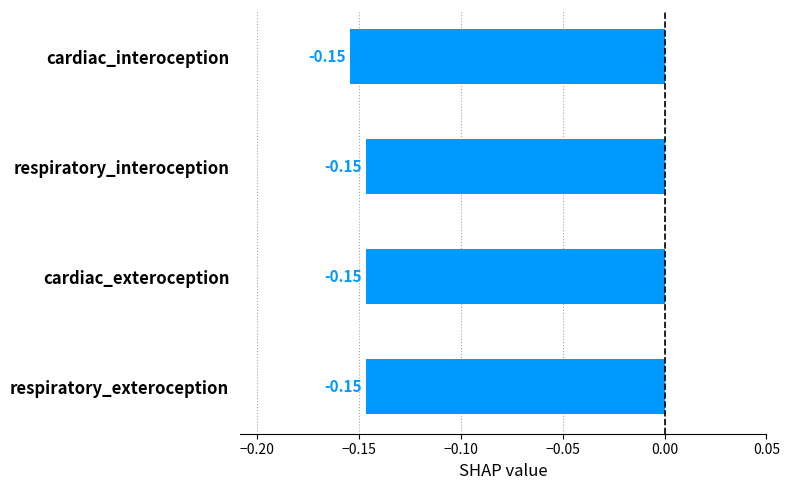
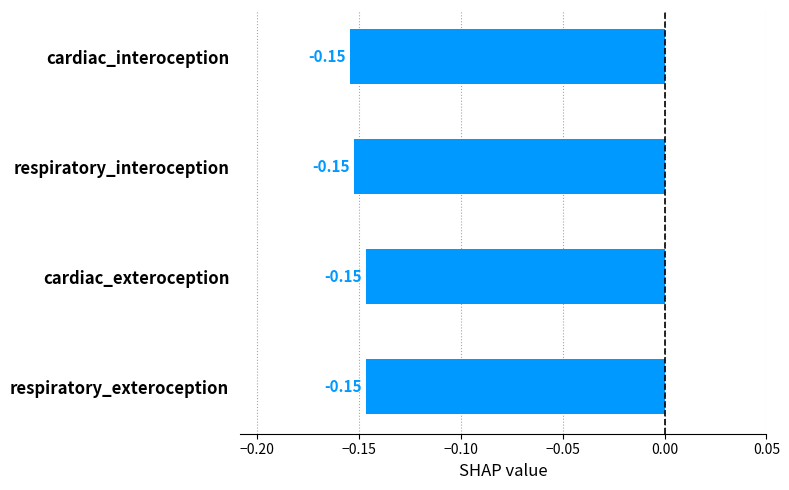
  {
-   "respiratory_interoception": -0.147
+   "respiratory_interoception": -0.152
  }
